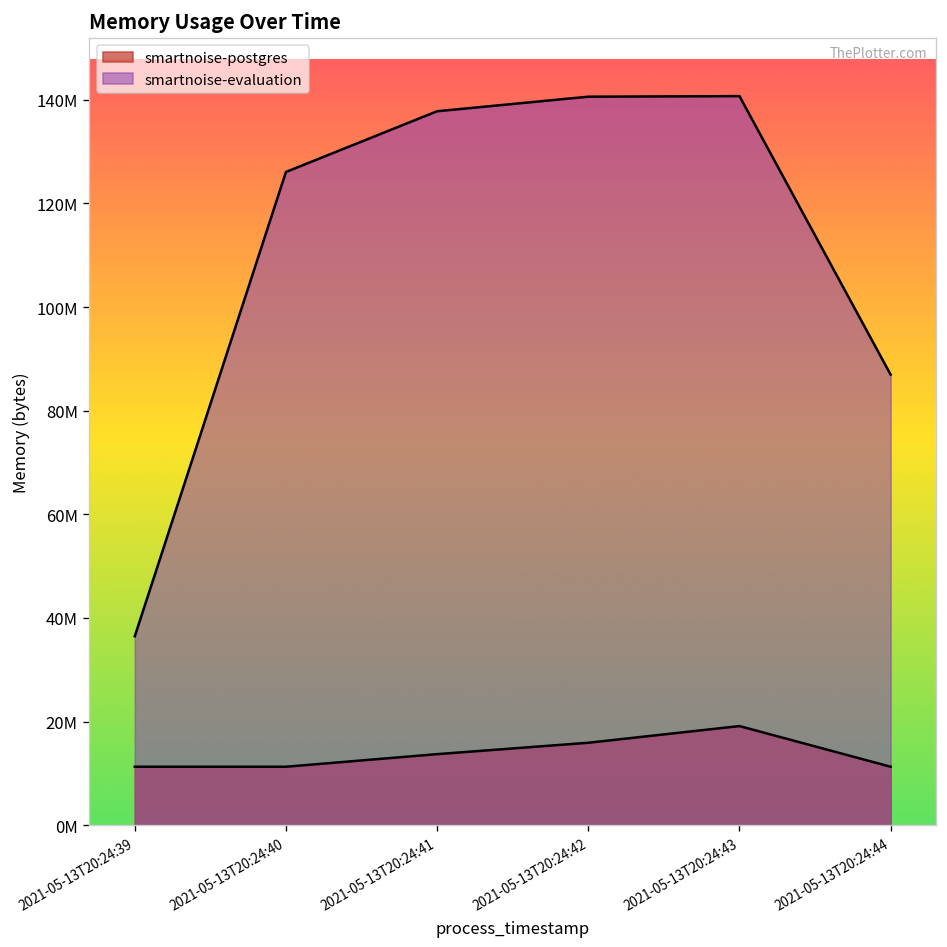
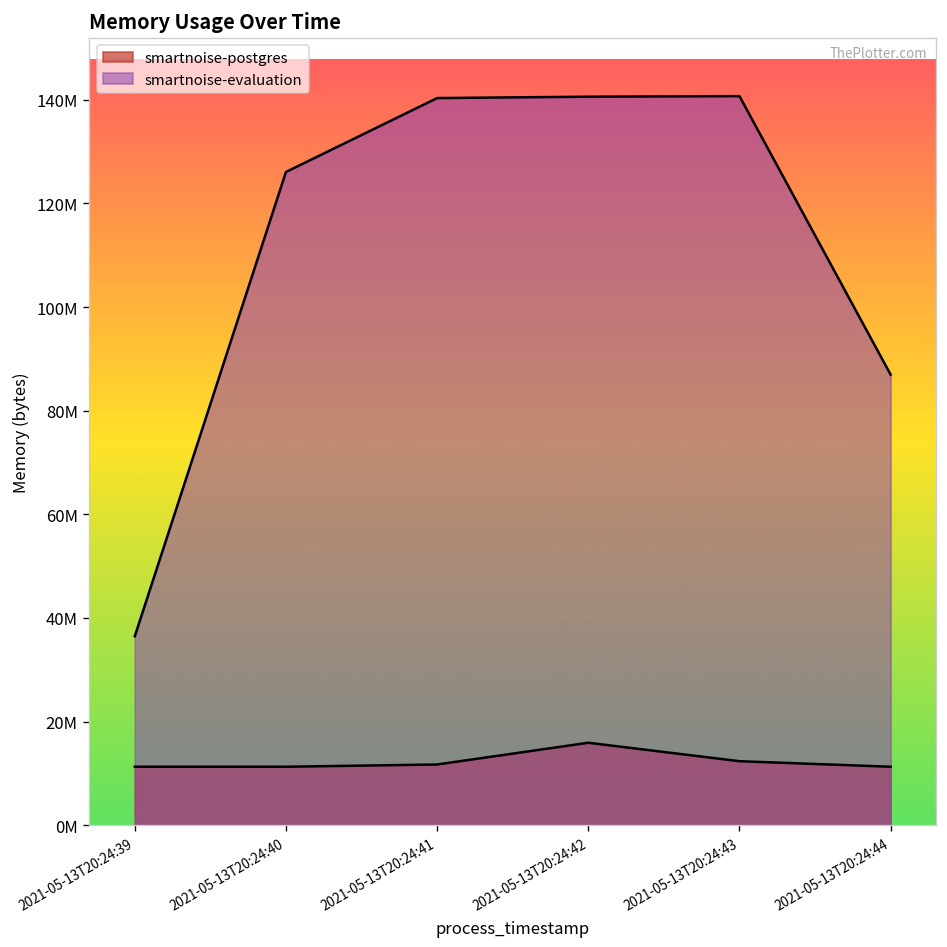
  {
    "smartnoise-postgres": {
      "2021-05-13T20:24:39": 11000000,
      "2021-05-13T20:24:40": 11000000,
-     "2021-05-13T20:24:41": 14000000,
+     "2021-05-13T20:24:41": 12000000,
      "2021-05-13T20:24:42": 16000000,
-     "2021-05-13T20:24:43": 19000000,
+     "2021-05-13T20:24:43": 12000000,
      "2021-05-13T20:24:44": 11000000
    },
    "smartnoise-evaluation": {
      "2021-05-13T20:24:39": 36000000,
      "2021-05-13T20:24:40": 126000000,
-     "2021-05-13T20:24:41": 138000000,
+     "2021-05-13T20:24:41": 140000000,
      "2021-05-13T20:24:42": 141000000,
      "2021-05-13T20:24:43": 141000000,
      "2021-05-13T20:24:44": 87000000
    }
  }
